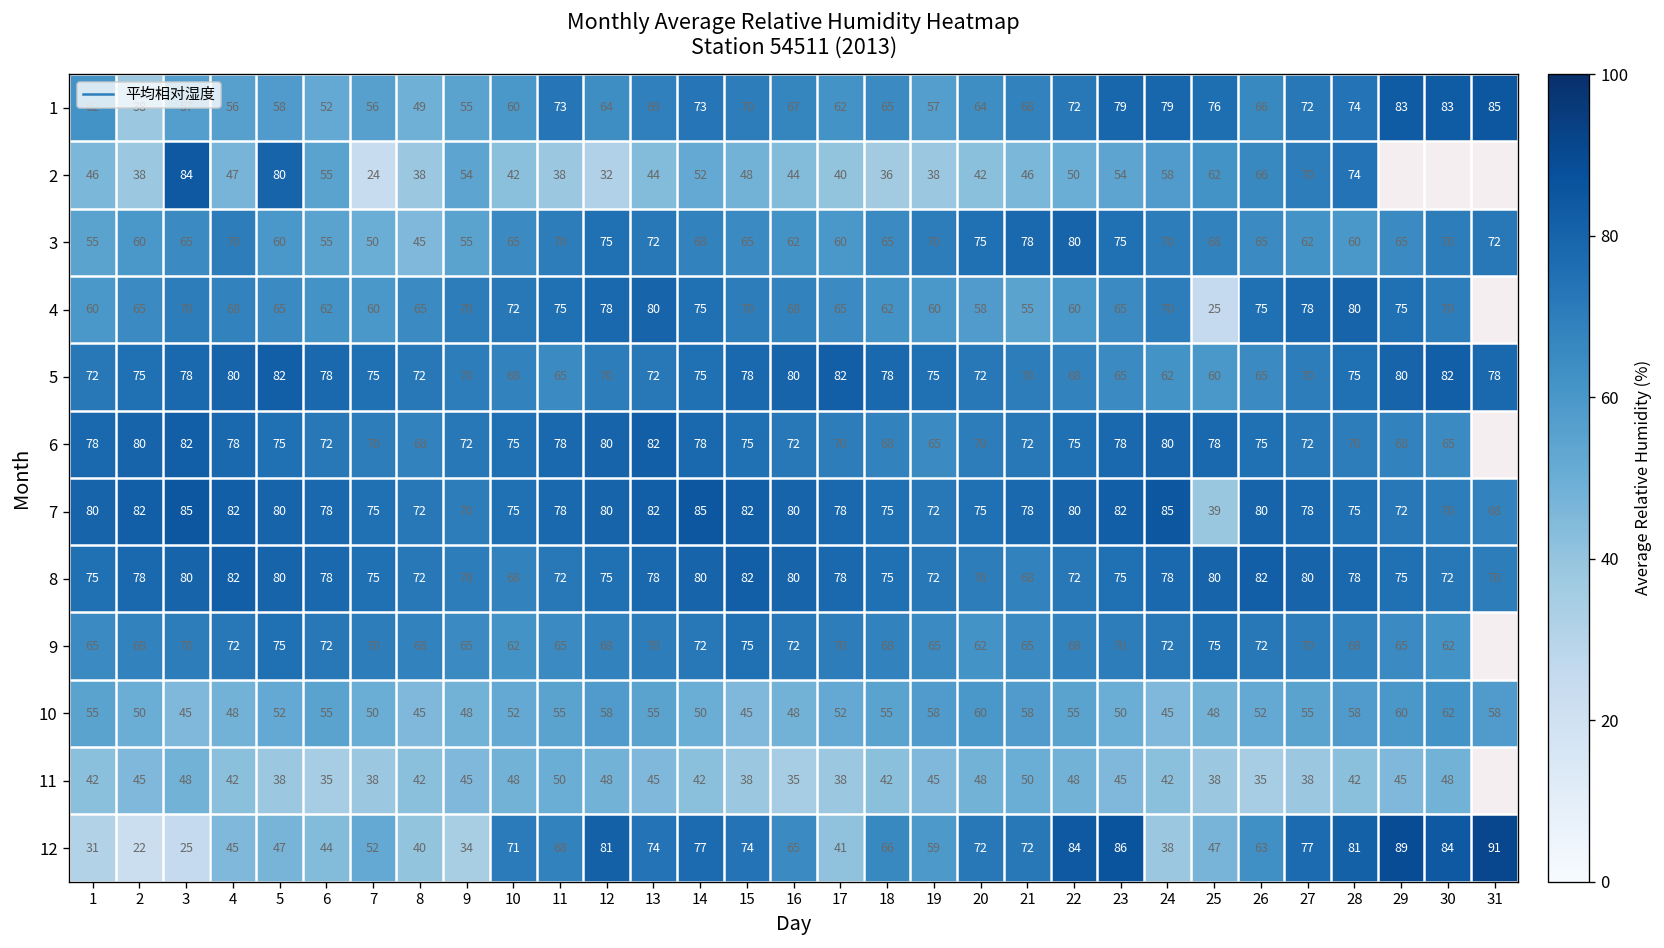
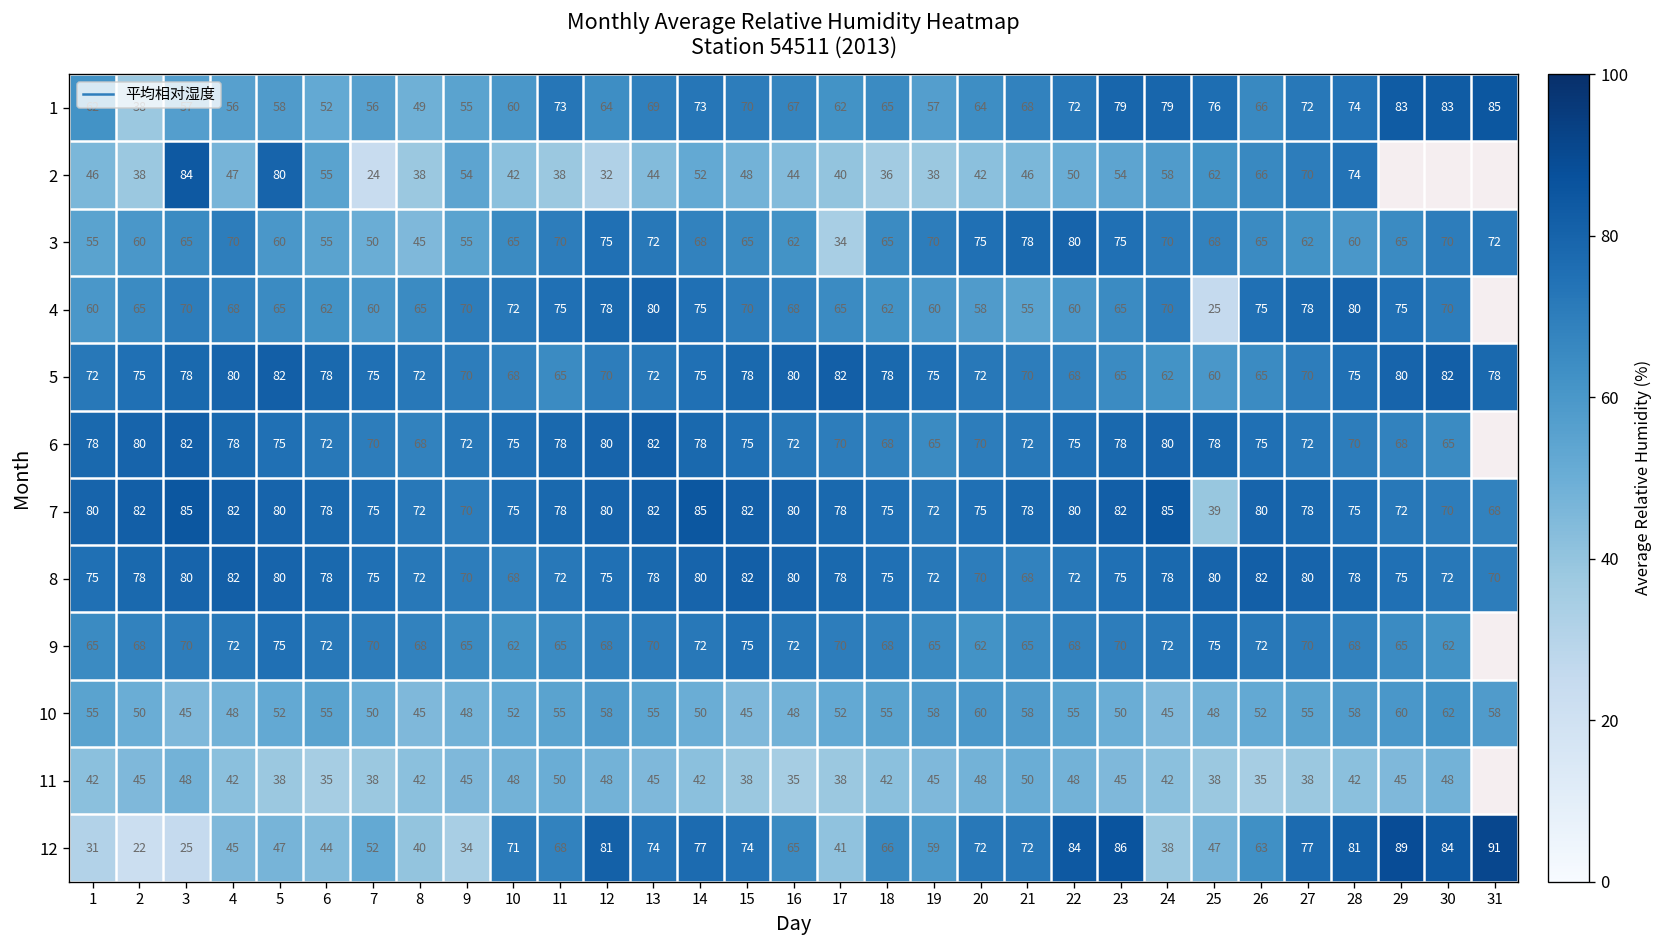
  {
    "3": {
      "1": 55,
      "2": 60,
      "3": 65,
      "4": 70,
      "5": 60,
      "6": 55,
      "7": 50,
      "8": 45,
      "9": 55,
      "10": 65,
      "11": 70,
      "12": 75,
      "13": 72,
      "14": 68,
      "15": 65,
      "16": 62,
-     "17": 60,
+     "17": 34,
      "18": 65,
      "19": 70,
      "20": 75,
      "21": 78,
      "22": 80,
      "23": 75,
      "24": 70,
      "25": 68,
      "26": 65,
      "27": 62,
      "28": 60,
      "29": 65,
      "30": 70,
      "31": 72
    }
  }
